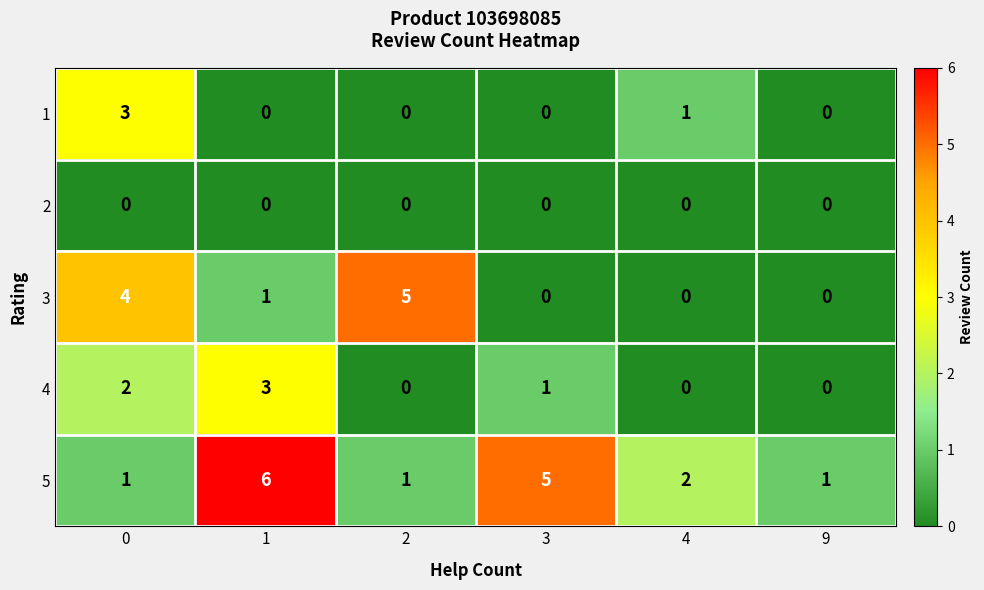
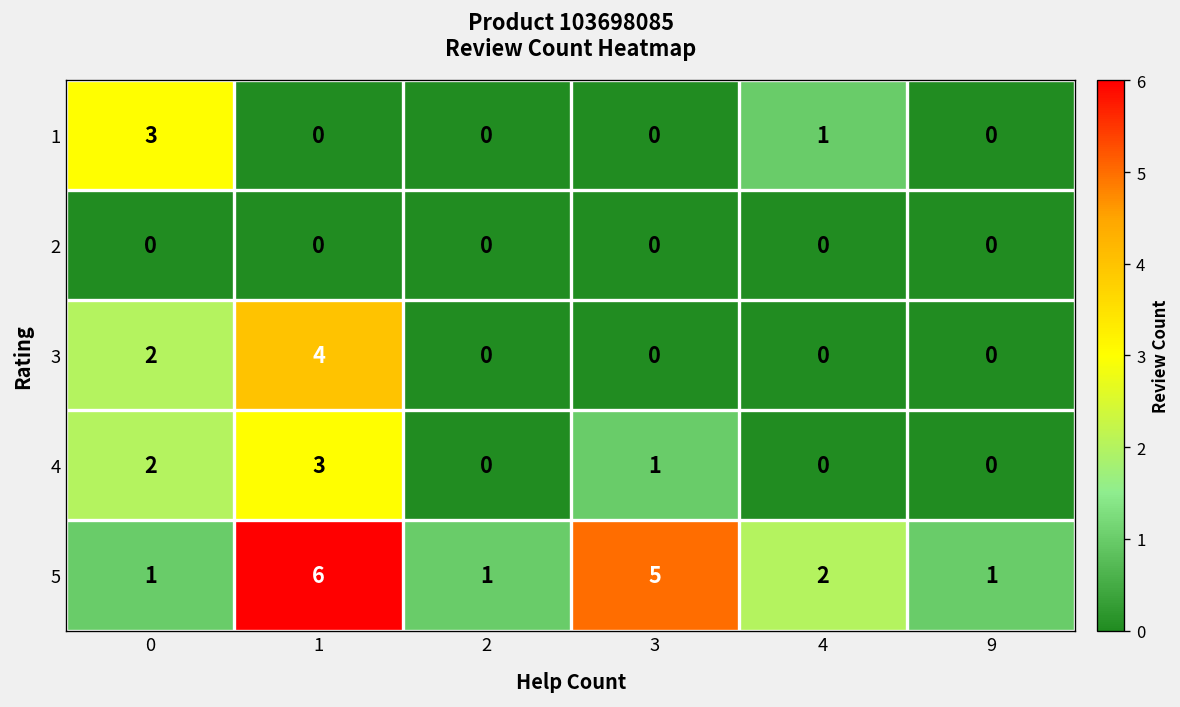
  {
    "1": {
      "0": 3,
      "1": 0,
      "2": 0,
      "3": 0,
      "4": 1,
      "9": 0
    },
    "2": {
      "0": 0,
      "1": 0,
      "2": 0,
      "3": 0,
      "4": 0,
      "9": 0
    },
    "3": {
-     "0": 4,
-     "1": 1,
-     "2": 5,
+     "0": 2,
+     "1": 4,
+     "2": 0,
      "3": 0,
      "4": 0,
      "9": 0
    },
    "4": {
      "0": 2,
      "1": 3,
      "2": 0,
      "3": 1,
      "4": 0,
      "9": 0
    },
    "5": {
      "0": 1,
      "1": 6,
      "2": 1,
      "3": 5,
      "4": 2,
      "9": 1
    }
  }
